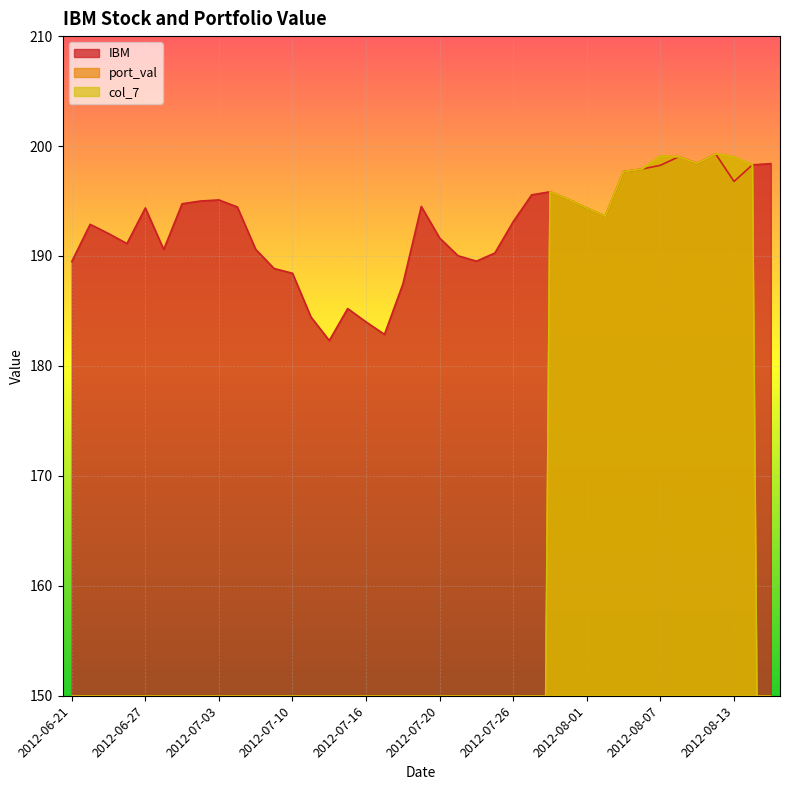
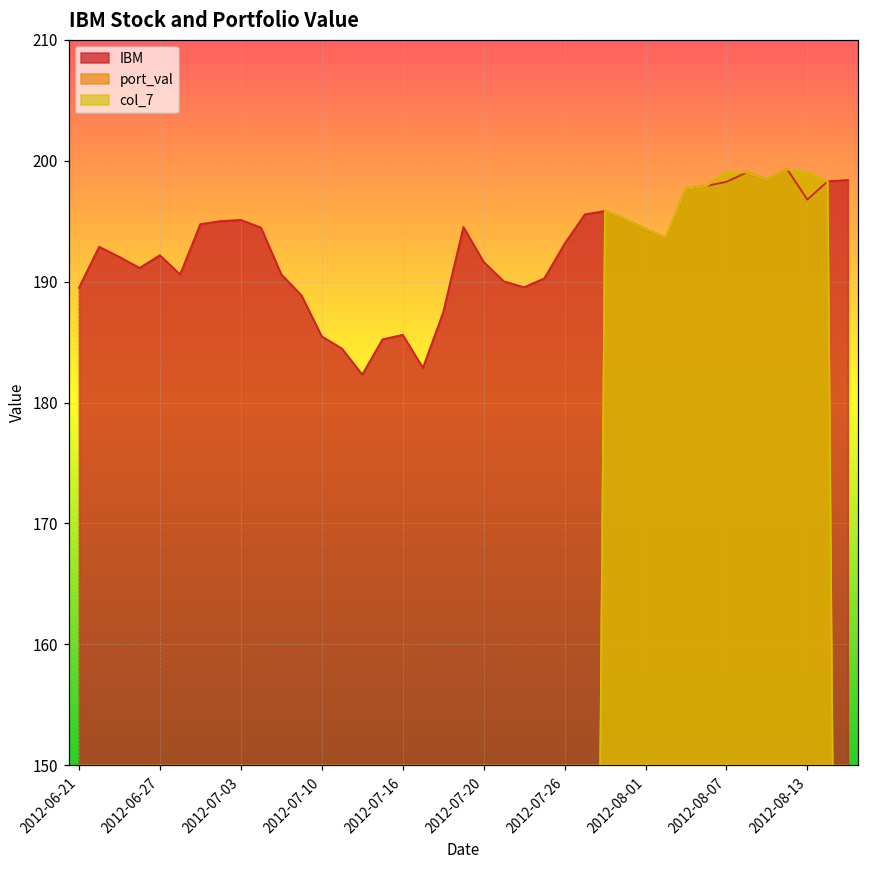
  {
    "IBM": {
      "2012-06-21": 189.5,
-     "2012-06-27": 194.4,
+     "2012-06-27": 192.2,
      "2012-07-03": 195.1,
-     "2012-07-10": 188.4,
-     "2012-07-16": 184.0,
+     "2012-07-10": 185.5,
+     "2012-07-16": 185.6,
      "2012-07-20": 191.6,
      "2012-07-26": 193.1,
      "2012-08-07": 198.3,
      "2012-08-13": 196.8
    }
  }
